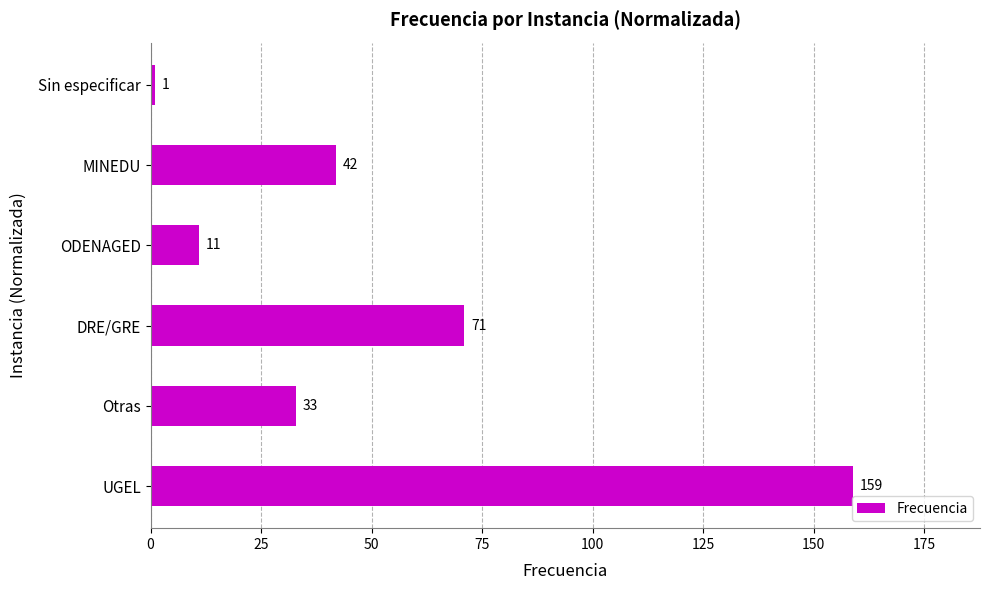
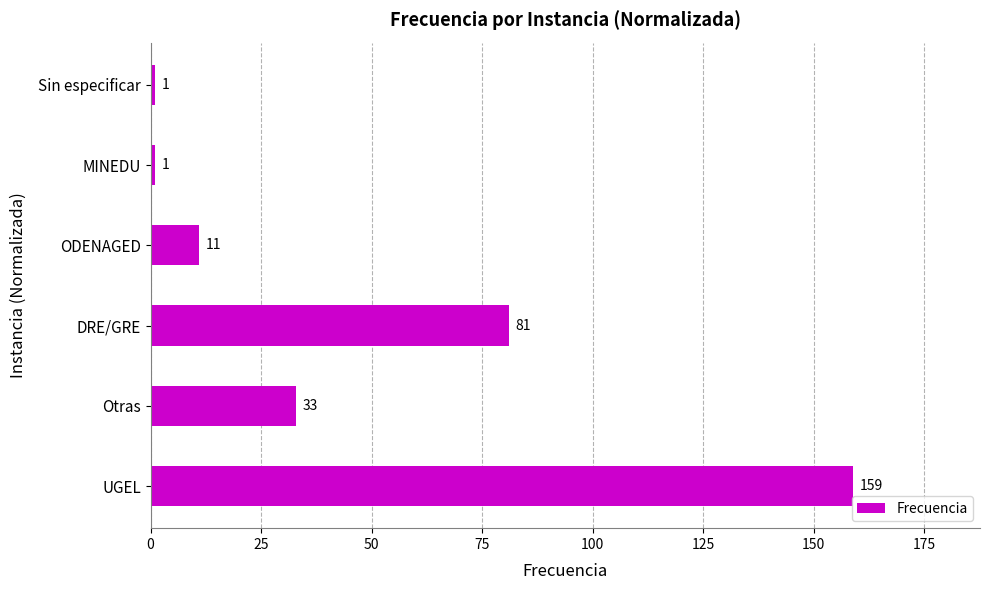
  {
    "Sin especificar": 1,
-   "MINEDU": 42,
+   "MINEDU": 1,
    "ODENAGED": 11,
-   "DRE/GRE": 71,
+   "DRE/GRE": 81,
    "Otras": 33,
    "UGEL": 159
  }
